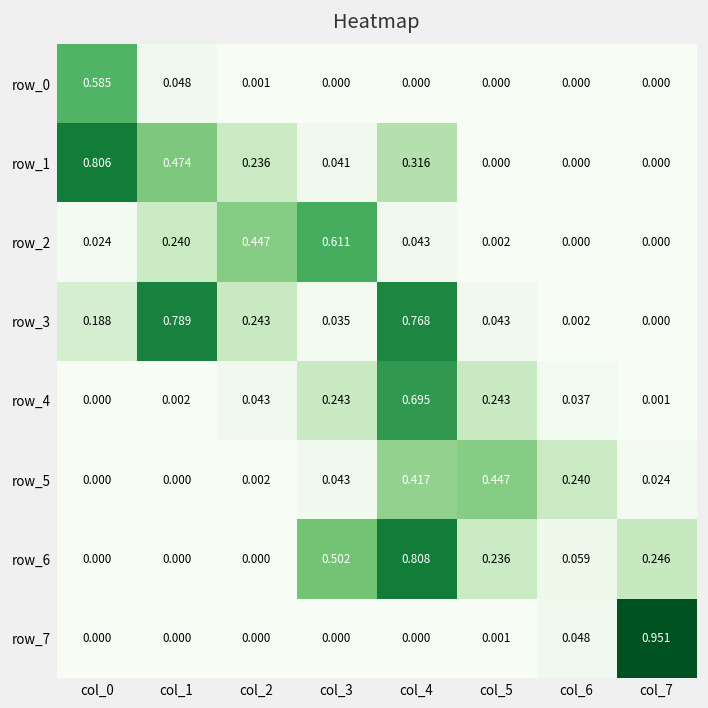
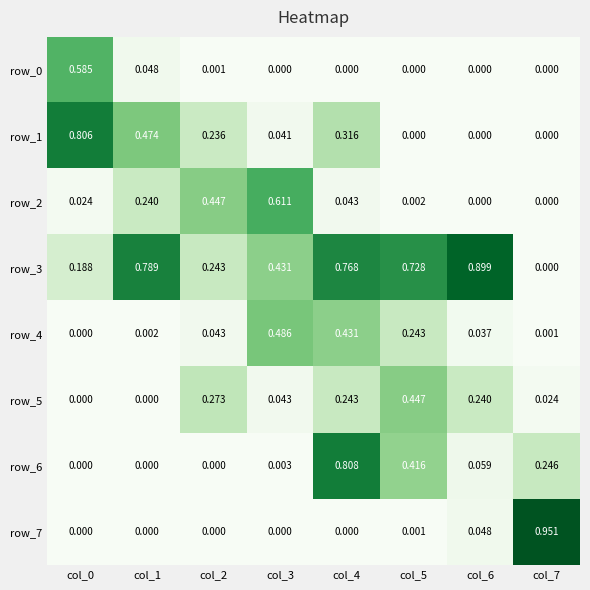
  {
    "row_0": {
      "col_0": 0.585,
      "col_1": 0.048,
      "col_2": 0.001,
      "col_3": 0.000,
      "col_4": 0.000,
      "col_5": 0.000,
      "col_6": 0.000,
      "col_7": 0.000
    },
    "row_1": {
      "col_0": 0.806,
      "col_1": 0.474,
      "col_2": 0.236,
      "col_3": 0.041,
      "col_4": 0.316,
      "col_5": 0.000,
      "col_6": 0.000,
      "col_7": 0.000
    },
    "row_2": {
      "col_0": 0.024,
      "col_1": 0.240,
      "col_2": 0.447,
      "col_3": 0.611,
      "col_4": 0.043,
      "col_5": 0.002,
      "col_6": 0.000,
      "col_7": 0.000
    },
    "row_3": {
      "col_0": 0.188,
      "col_1": 0.789,
      "col_2": 0.243,
-     "col_3": 0.035,
+     "col_3": 0.431,
      "col_4": 0.768,
-     "col_5": 0.043,
-     "col_6": 0.002,
+     "col_5": 0.728,
+     "col_6": 0.899,
      "col_7": 0.000
    },
    "row_4": {
      "col_0": 0.000,
      "col_1": 0.002,
      "col_2": 0.043,
-     "col_3": 0.243,
-     "col_4": 0.695,
+     "col_3": 0.486,
+     "col_4": 0.431,
      "col_5": 0.243,
      "col_6": 0.037,
      "col_7": 0.001
    },
    "row_5": {
      "col_0": 0.000,
      "col_1": 0.000,
-     "col_2": 0.002,
+     "col_2": 0.273,
      "col_3": 0.043,
-     "col_4": 0.417,
+     "col_4": 0.243,
      "col_5": 0.447,
      "col_6": 0.240,
      "col_7": 0.024
    },
    "row_6": {
      "col_0": 0.000,
      "col_1": 0.000,
      "col_2": 0.000,
-     "col_3": 0.502,
+     "col_3": 0.003,
      "col_4": 0.808,
-     "col_5": 0.236,
+     "col_5": 0.416,
      "col_6": 0.059,
      "col_7": 0.246
    },
    "row_7": {
      "col_0": 0.000,
      "col_1": 0.000,
      "col_2": 0.000,
      "col_3": 0.000,
      "col_4": 0.000,
      "col_5": 0.001,
      "col_6": 0.048,
      "col_7": 0.951
    }
  }
